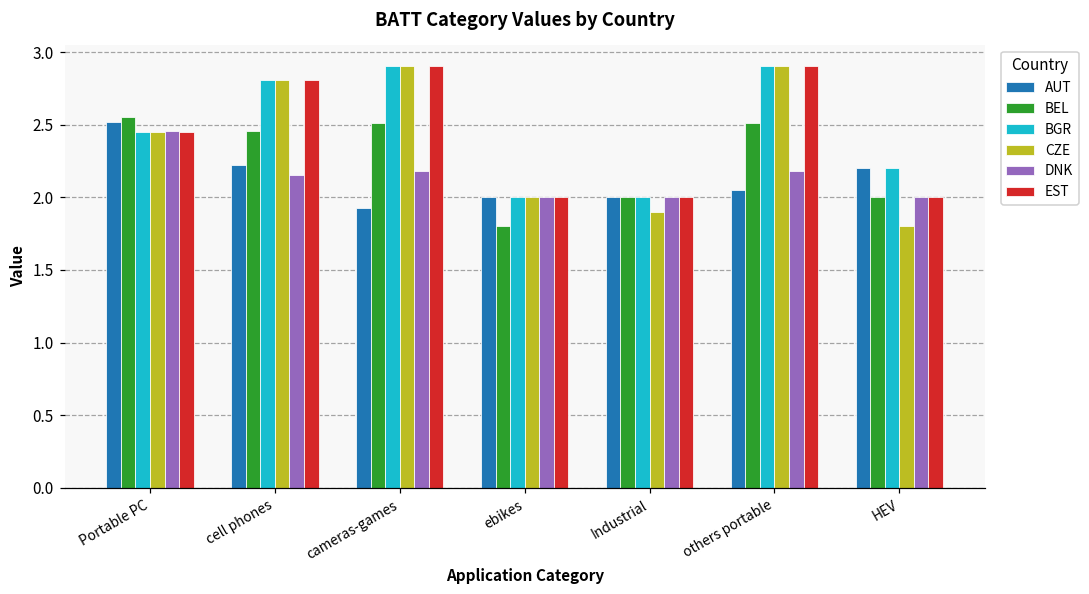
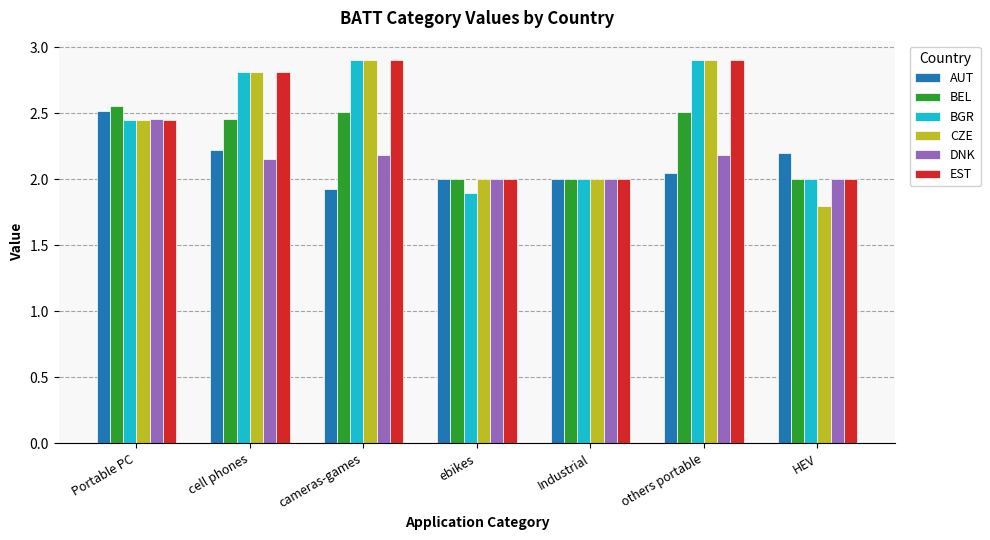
  {
    "AUT": {
      "Portable PC": 2.5,
      "cell phones": 2.22,
      "cameras-games": 1.92,
      "ebikes": 2.0,
      "Industrial": 2.0,
      "others portable": 2.05,
      "HEV": 2.2
    },
    "BEL": {
      "Portable PC": 2.56,
      "cell phones": 2.46,
      "cameras-games": 2.5,
-     "ebikes": 1.8,
+     "ebikes": 2.0,
      "Industrial": 2.0,
      "others portable": 2.5,
      "HEV": 2.0
    },
    "BGR": {
      "Portable PC": 2.45,
      "cell phones": 2.8,
      "cameras-games": 2.9,
-     "ebikes": 2.0,
+     "ebikes": 1.9,
      "Industrial": 2.0,
      "others portable": 2.9,
-     "HEV": 2.2
+     "HEV": 2.0
    },
    "CZE": {
      "Portable PC": 2.45,
      "cell phones": 2.8,
      "cameras-games": 2.9,
      "ebikes": 2.0,
-     "Industrial": 1.9,
+     "Industrial": 2.0,
      "others portable": 2.9,
      "HEV": 1.8
    },
    "DNK": {
      "Portable PC": 2.46,
      "cell phones": 2.16,
      "cameras-games": 2.2,
      "ebikes": 2.0,
      "Industrial": 2.0,
      "others portable": 2.2,
      "HEV": 2.0
    },
    "EST": {
      "Portable PC": 2.45,
      "cell phones": 2.8,
      "cameras-games": 2.9,
      "ebikes": 2.0,
      "Industrial": 2.0,
      "others portable": 2.9,
      "HEV": 2.0
    }
  }
